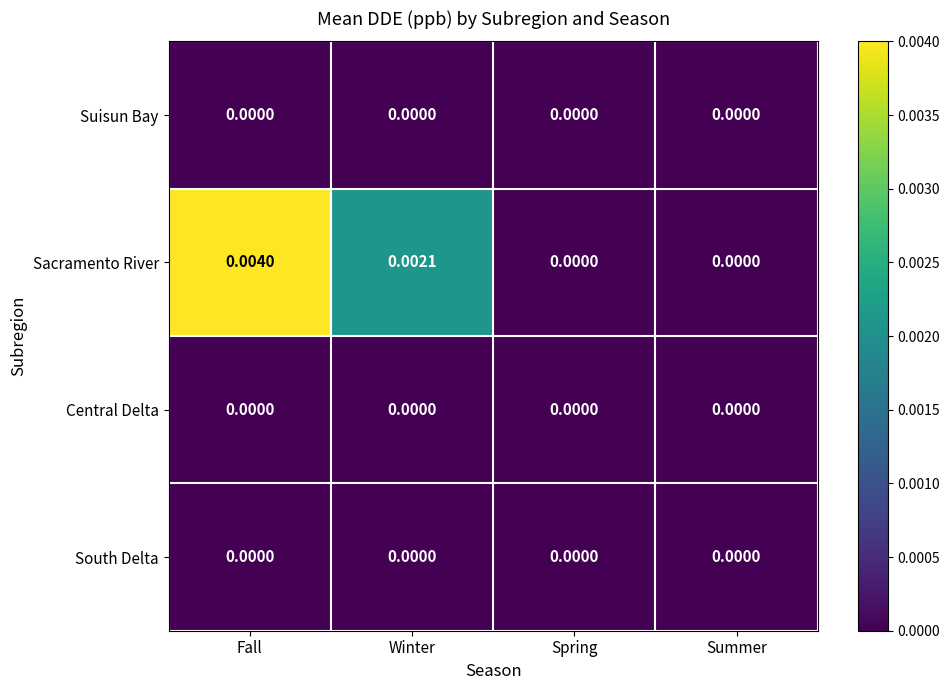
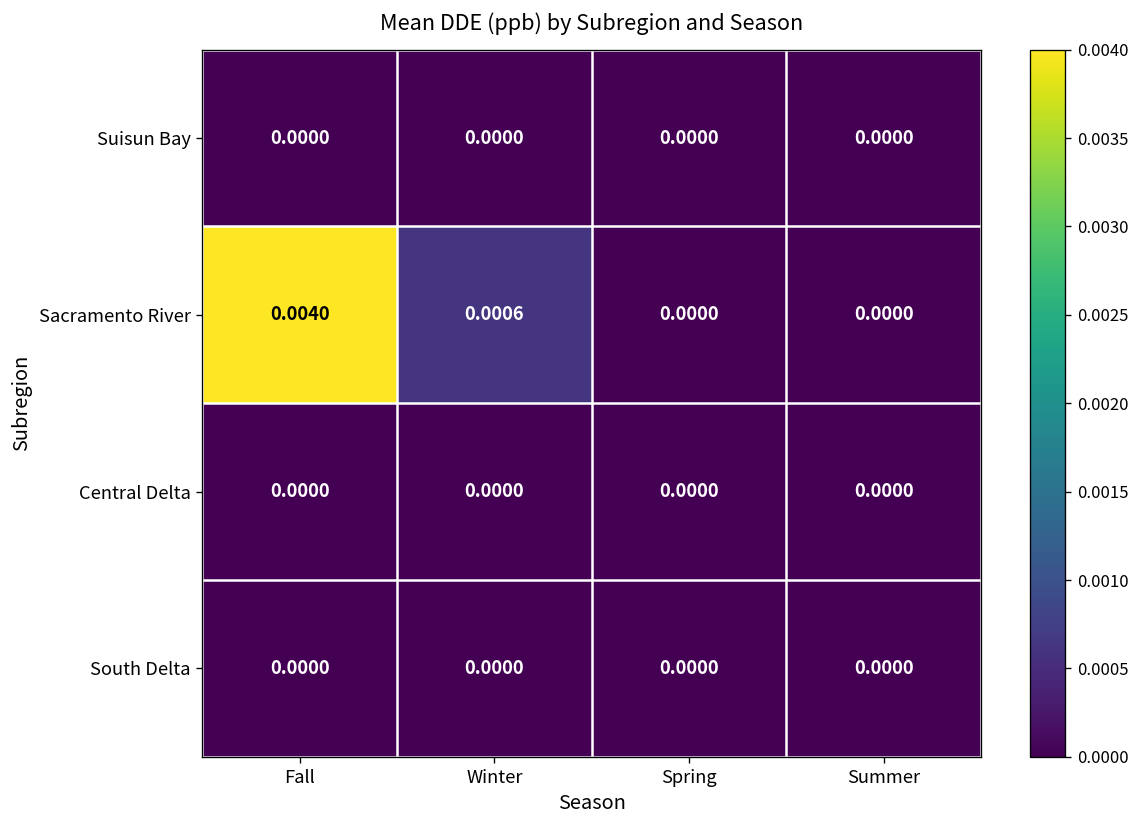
  {
    "Suisun Bay": {
      "Fall": 0.0000,
      "Winter": 0.0000,
      "Spring": 0.0000,
      "Summer": 0.0000
    },
    "Sacramento River": {
      "Fall": 0.0040,
-     "Winter": 0.0021,
+     "Winter": 0.0006,
      "Spring": 0.0000,
      "Summer": 0.0000
    },
    "Central Delta": {
      "Fall": 0.0000,
      "Winter": 0.0000,
      "Spring": 0.0000,
      "Summer": 0.0000
    },
    "South Delta": {
      "Fall": 0.0000,
      "Winter": 0.0000,
      "Spring": 0.0000,
      "Summer": 0.0000
    }
  }
